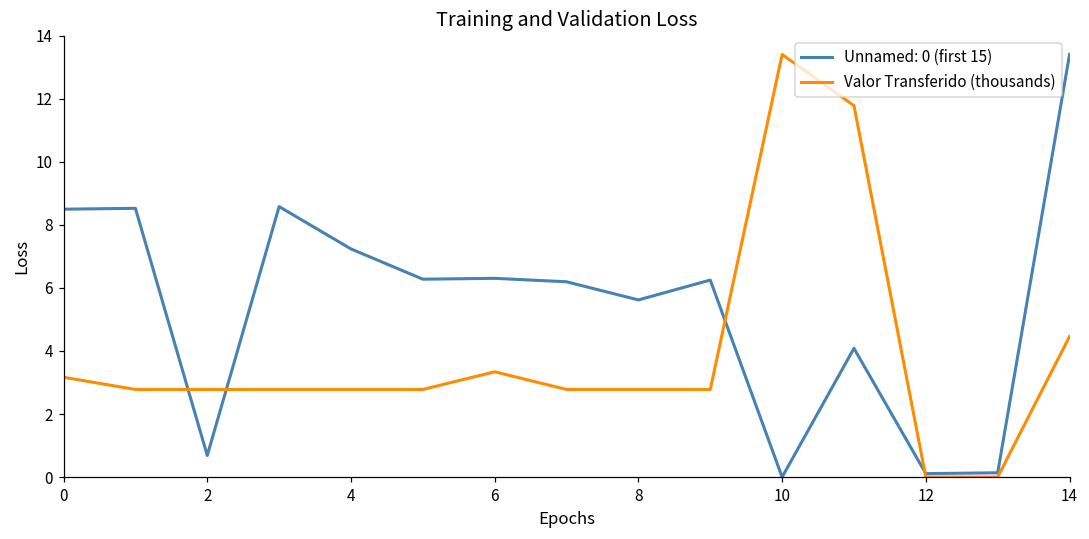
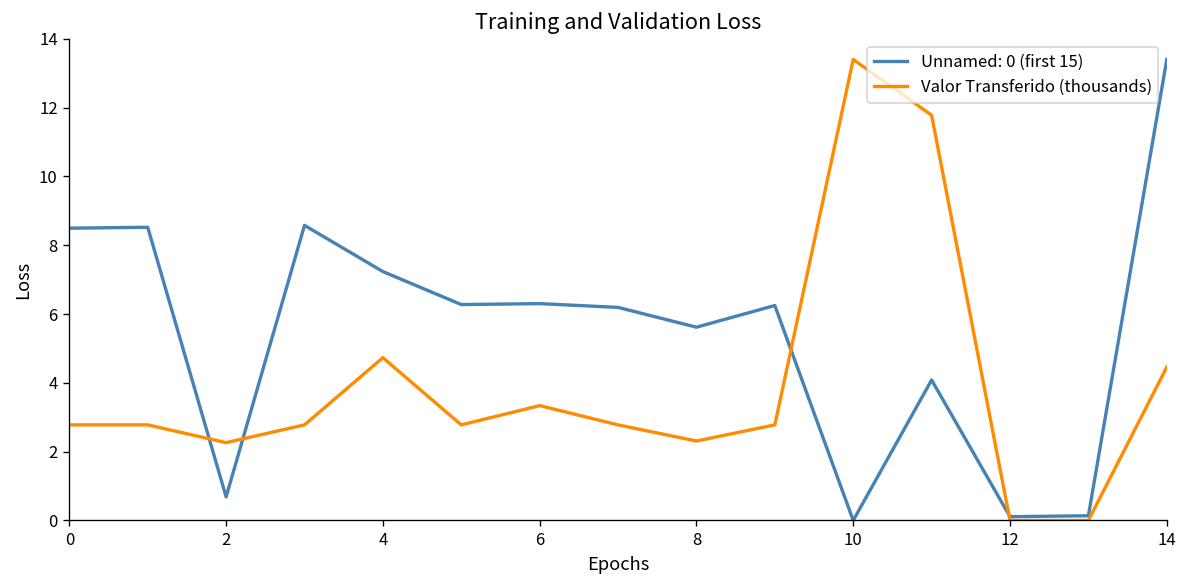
  {
    "Unnamed: 0 (first 15)": {
      "0": 8.5,
      "2": 0.7,
      "4": 7.2,
      "6": 6.3,
      "8": 5.6,
      "10": 0.0,
      "12": 0.1,
      "14": 13.4
    },
    "Valor Transferido (thousands)": {
-     "0": 3.2,
-     "2": 2.8,
-     "4": 2.8,
+     "0": 2.8,
+     "2": 2.3,
+     "4": 4.7,
      "6": 3.3,
-     "8": 2.8,
+     "8": 2.3,
      "10": 13.4,
      "12": 0.0,
      "14": 4.5
    }
  }
